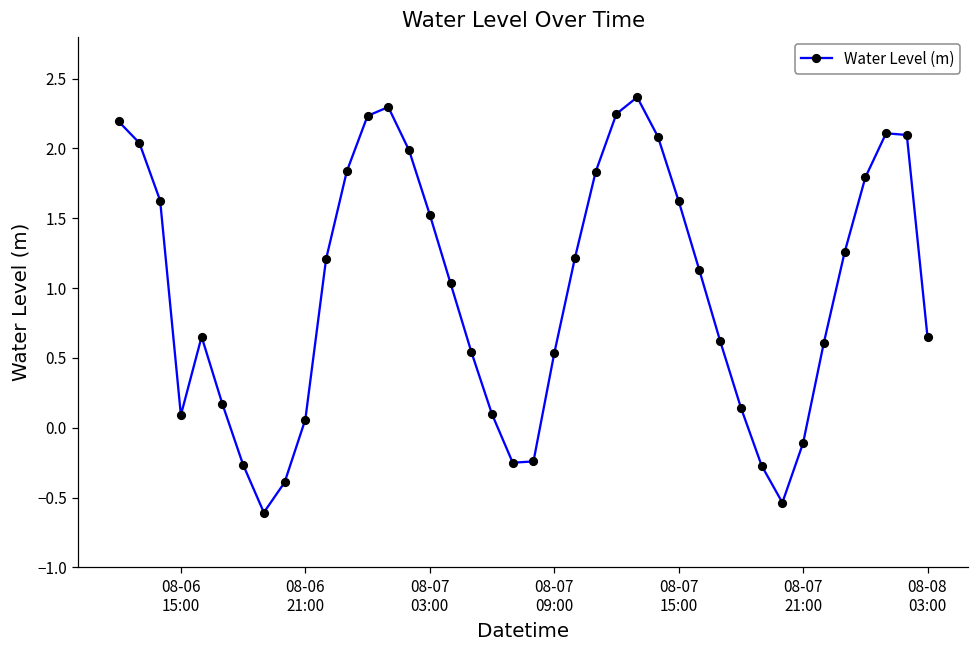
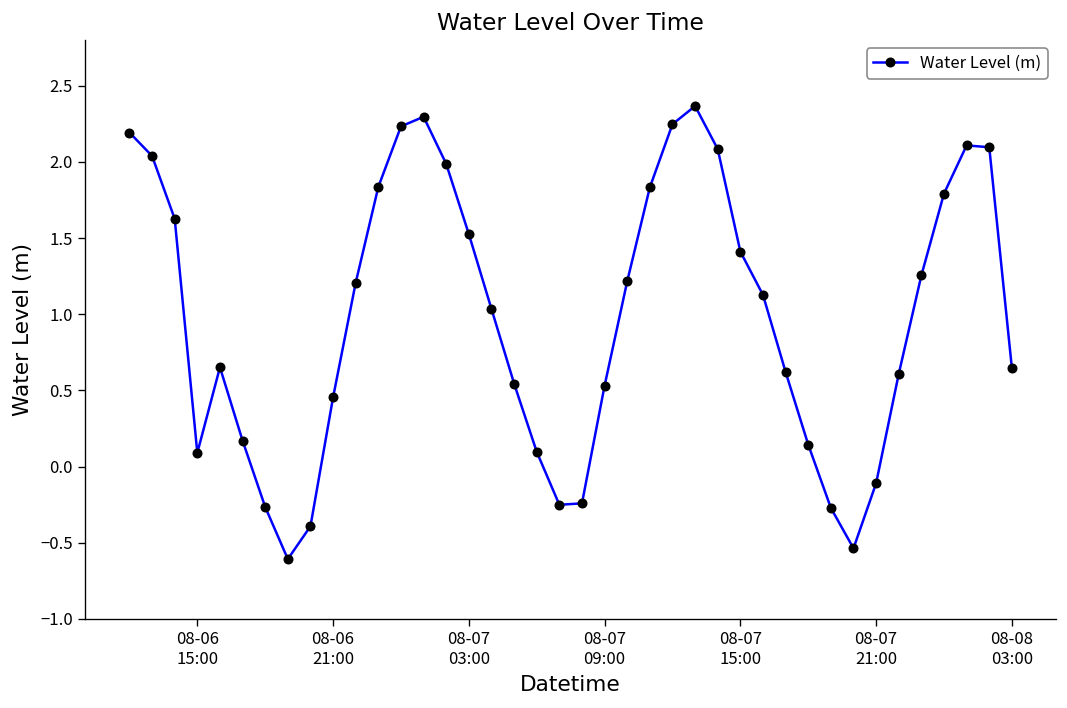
  {
    "08-06 15:00": 0.09,
-   "08-06 21:00": 0.06,
+   "08-06 21:00": 0.45,
    "08-07 03:00": 1.53,
    "08-07 09:00": 0.53,
-   "08-07 15:00": 1.62,
+   "08-07 15:00": 1.41,
    "08-07 21:00": -0.11,
    "08-08 03:00": 0.65
  }
